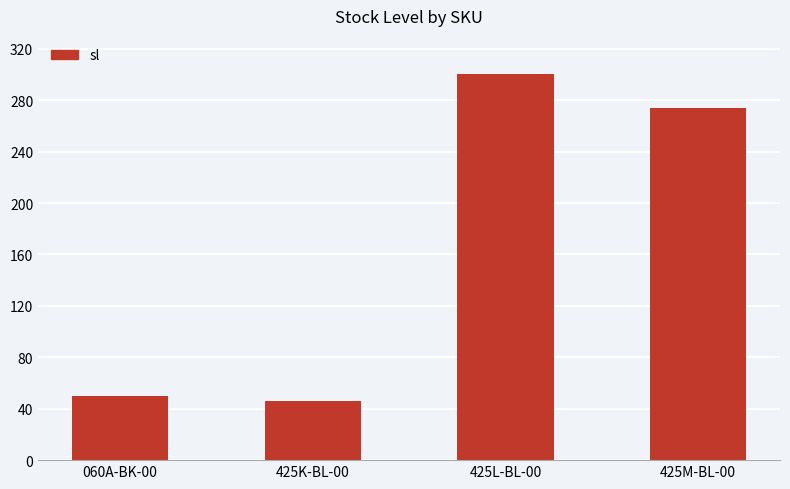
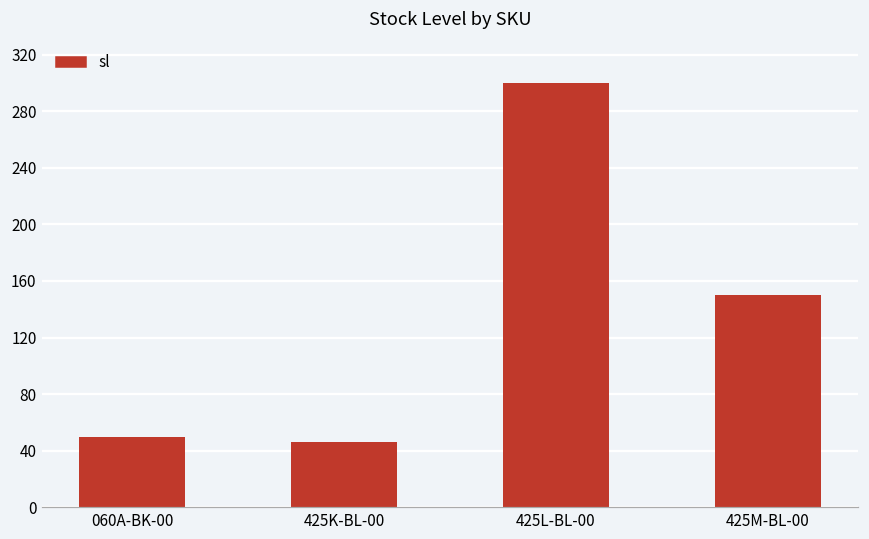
  {
    "060A-BK-00": 50,
    "425K-BL-00": 46,
    "425L-BL-00": 300,
-   "425M-BL-00": 274
+   "425M-BL-00": 150
  }
